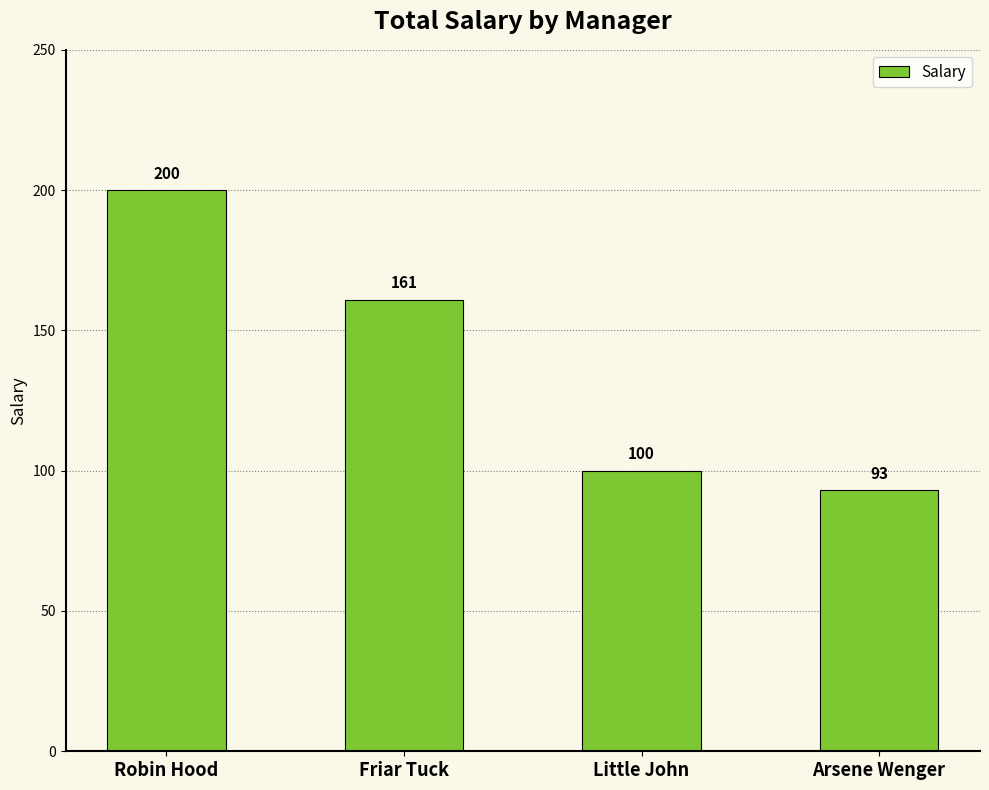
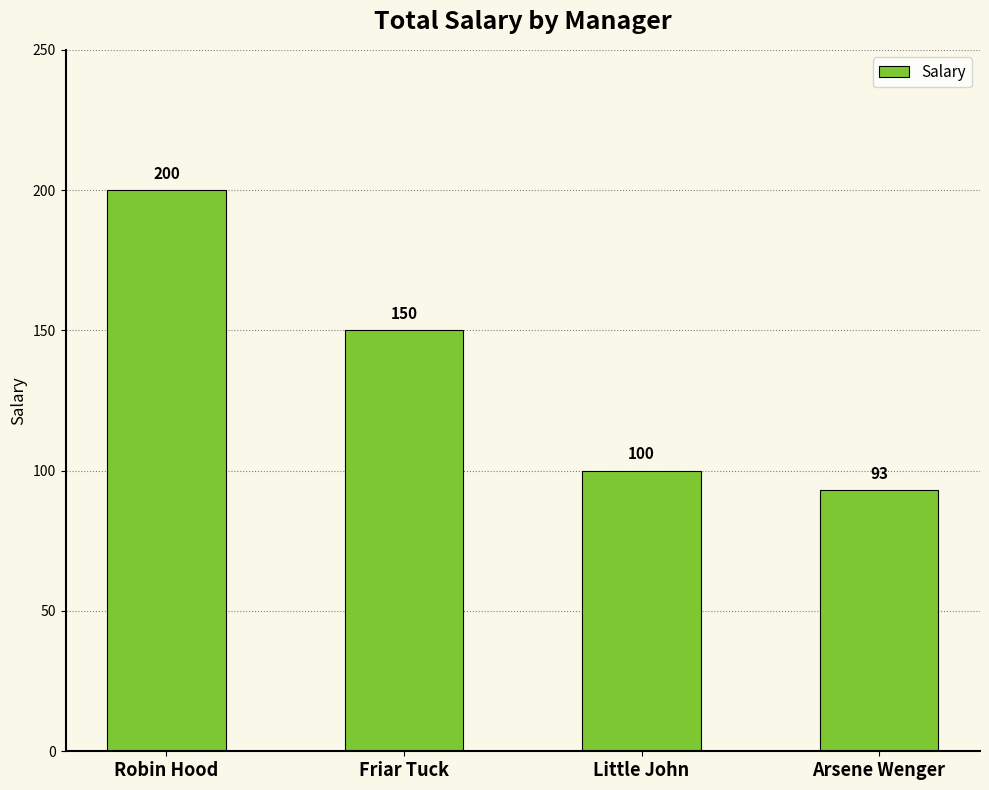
  {
    "Robin Hood": 200,
-   "Friar Tuck": 161,
+   "Friar Tuck": 150,
    "Little John": 100,
    "Arsene Wenger": 93
  }
